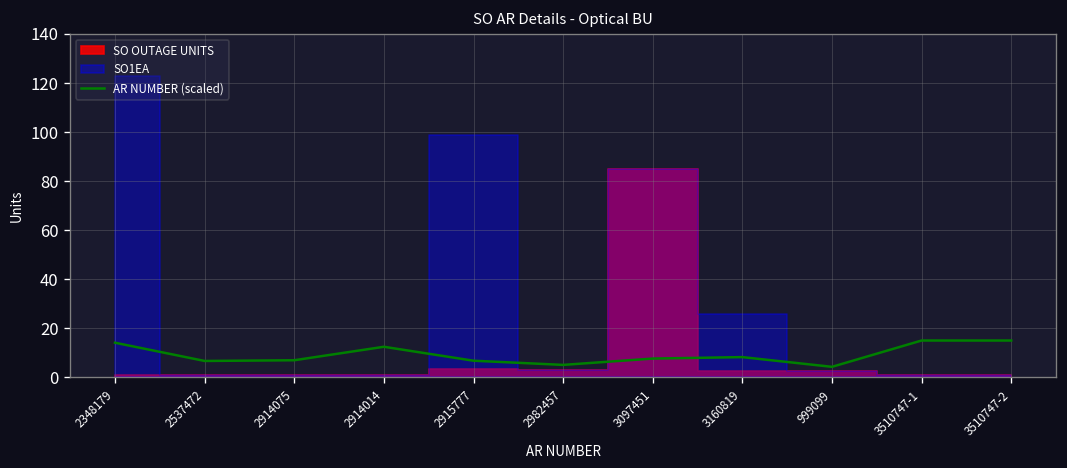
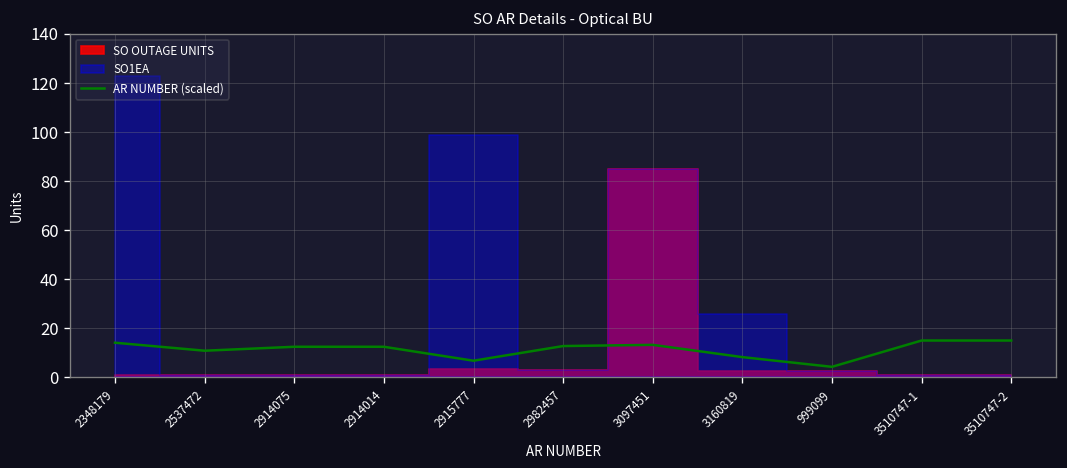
  {
    "AR NUMBER (scaled)": {
      "2348179": 14,
-     "2537472": 7,
-     "2914075": 7,
+     "2537472": 11,
+     "2914075": 12,
      "2914014": 12,
      "2915777": 7,
-     "2982457": 5,
-     "3097451": 8,
+     "2982457": 13,
+     "3097451": 13,
      "3160819": 8,
      "999099": 4,
      "3510747-1": 15,
      "3510747-2": 15
    }
  }
